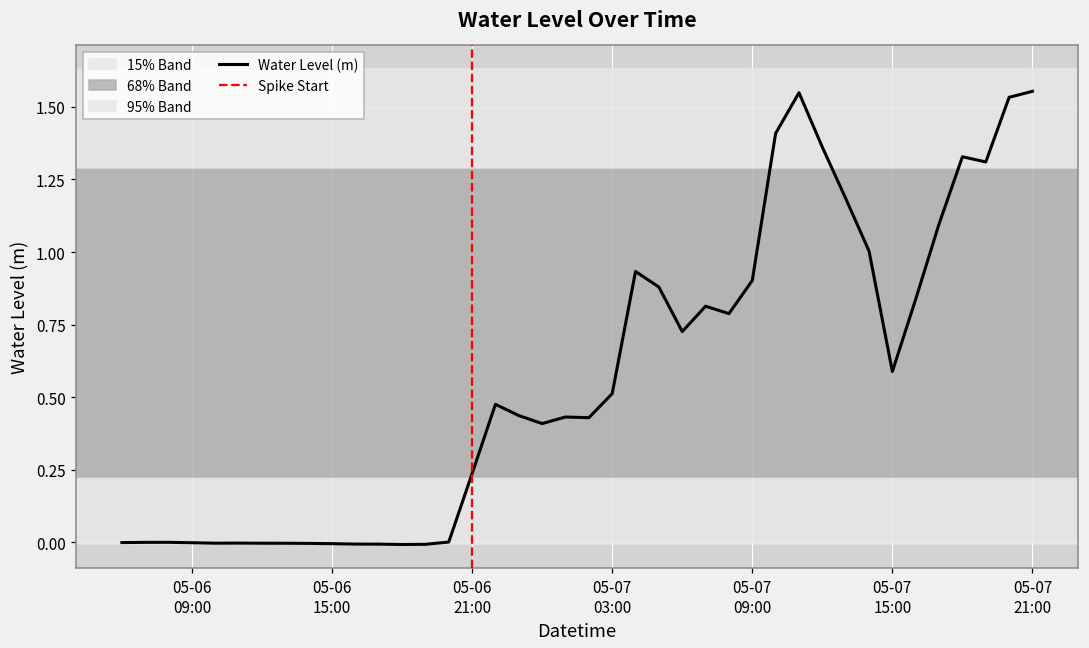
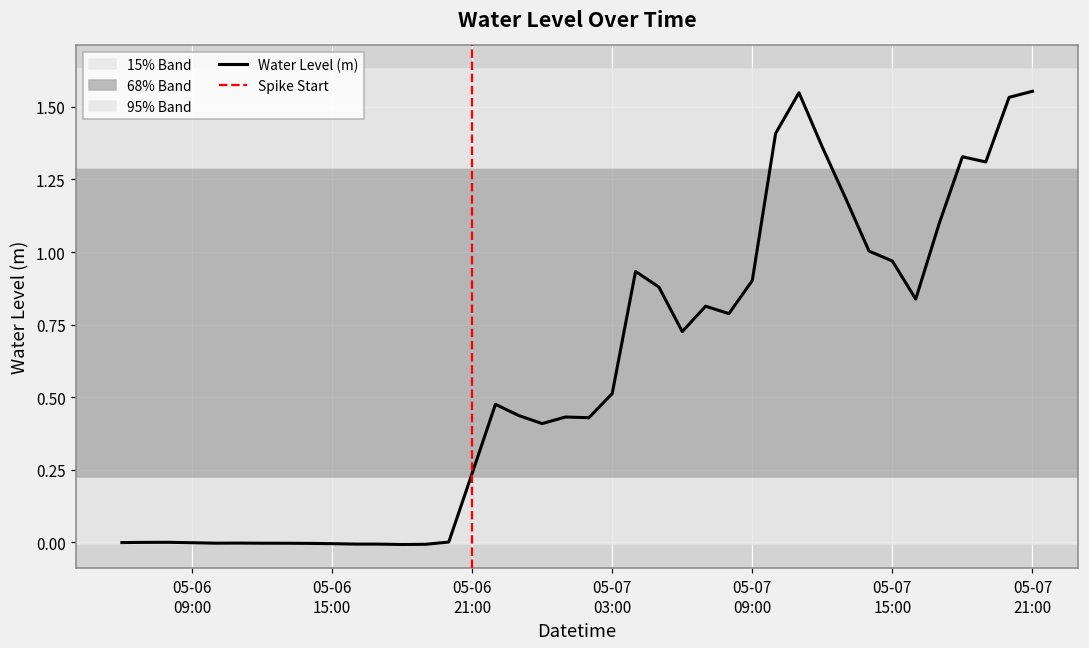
  {
    "05-06 09:00": 0.00,
    "05-06 15:00": 0.00,
    "05-06 21:00": 0.24,
    "05-07 03:00": 0.51,
    "05-07 09:00": 0.90,
-   "05-07 15:00": 0.59,
+   "05-07 15:00": 0.97,
    "05-07 21:00": 1.55
  }
